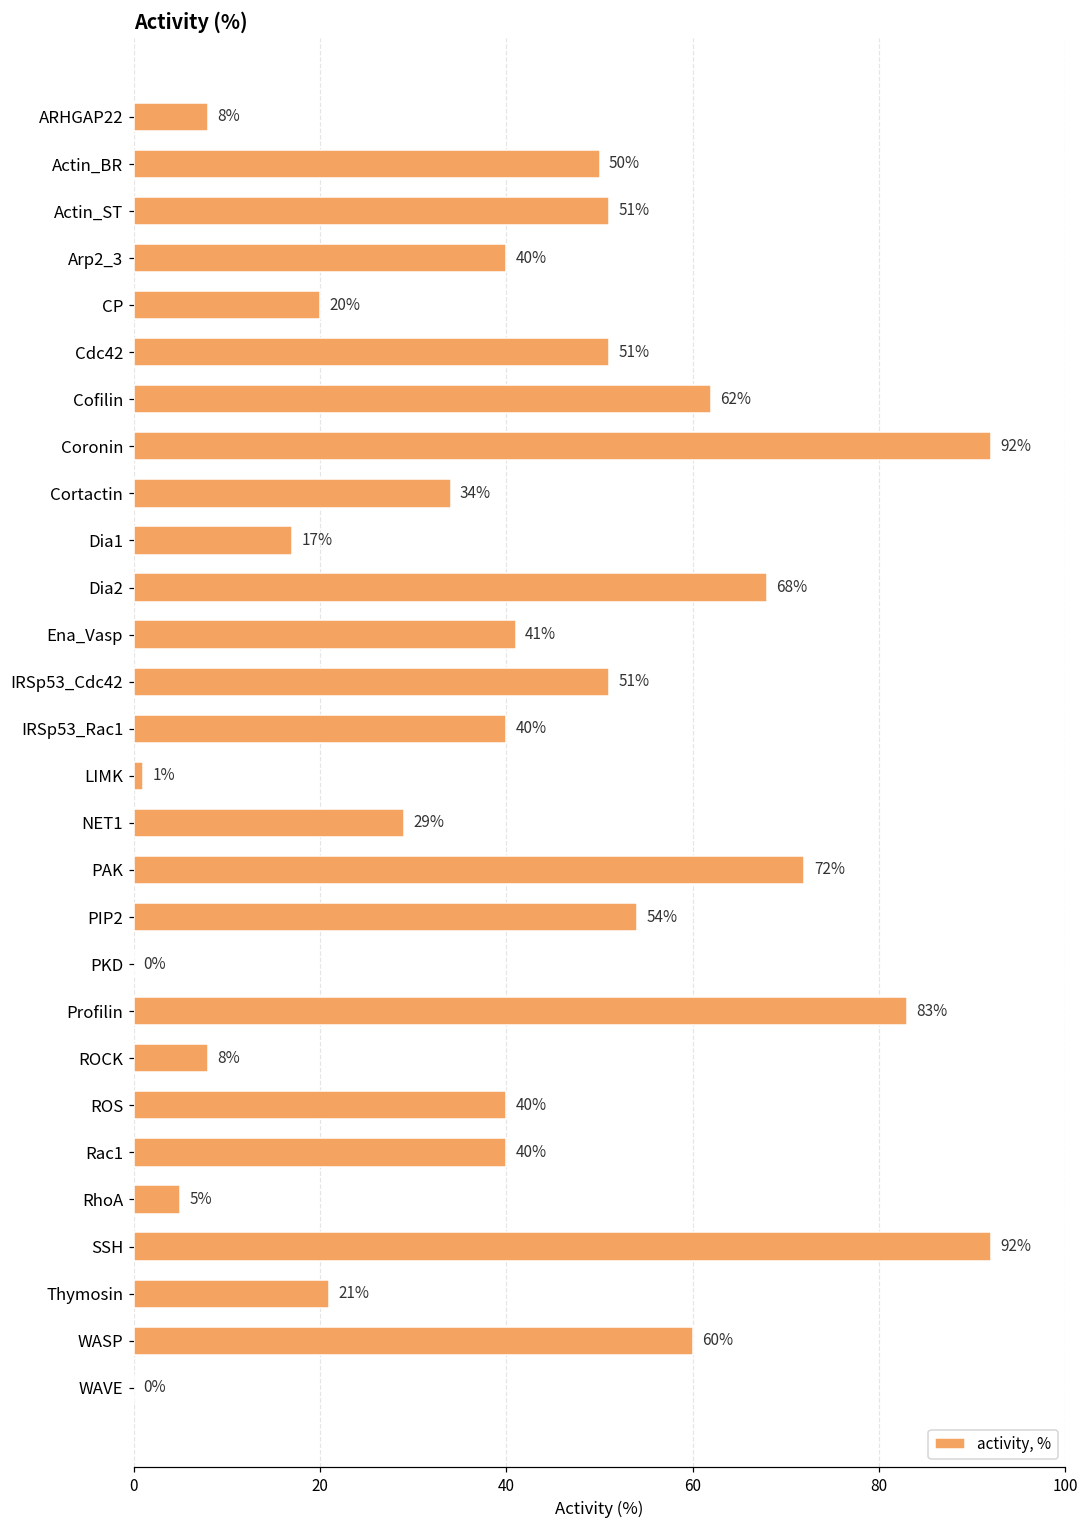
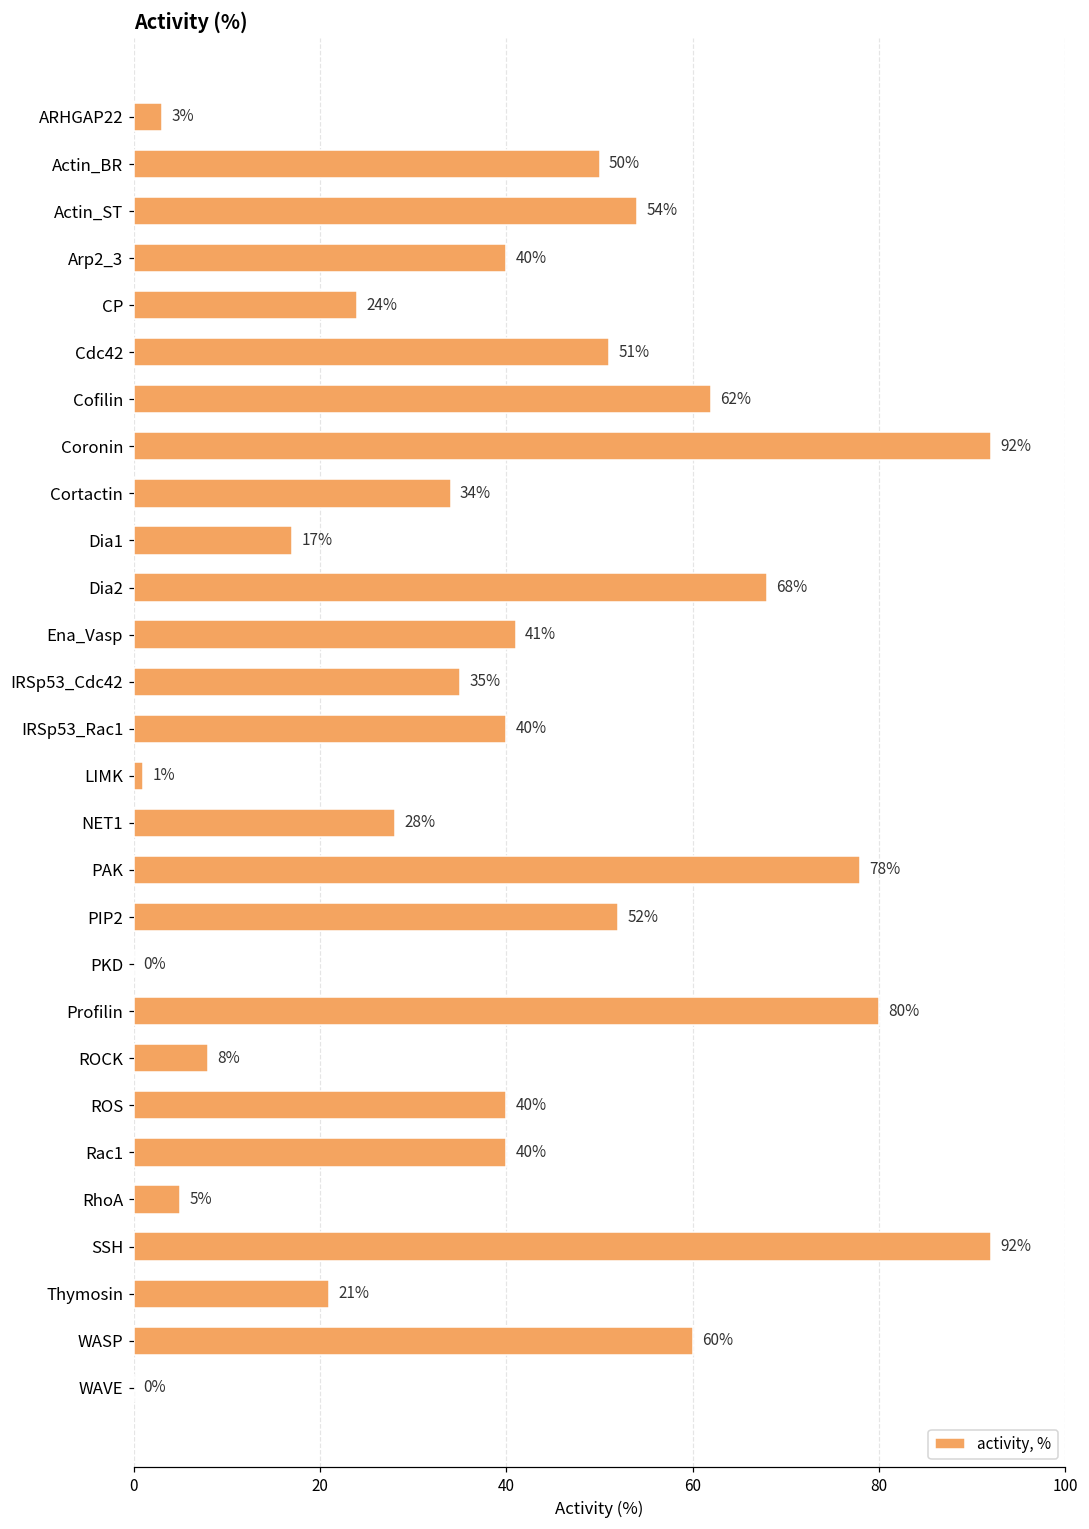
  {
-   "ARHGAP22": "8%",
+   "ARHGAP22": "3%",
    "Actin_BR": "50%",
-   "Actin_ST": "51%",
+   "Actin_ST": "54%",
    "Arp2_3": "40%",
-   "CP": "20%",
+   "CP": "24%",
    "Cdc42": "51%",
    "Cofilin": "62%",
    "Coronin": "92%",
    "Cortactin": "34%",
    "Dia1": "17%",
    "Dia2": "68%",
    "Ena_Vasp": "41%",
-   "IRSp53_Cdc42": "51%",
+   "IRSp53_Cdc42": "35%",
    "IRSp53_Rac1": "40%",
    "LIMK": "1%",
-   "NET1": "29%",
-   "PAK": "72%",
-   "PIP2": "54%",
+   "NET1": "28%",
+   "PAK": "78%",
+   "PIP2": "52%",
    "PKD": "0%",
-   "Profilin": "83%",
+   "Profilin": "80%",
    "ROCK": "8%",
    "ROS": "40%",
    "Rac1": "40%",
    "RhoA": "5%",
    "SSH": "92%",
    "Thymosin": "21%",
    "WASP": "60%",
    "WAVE": "0%"
  }
